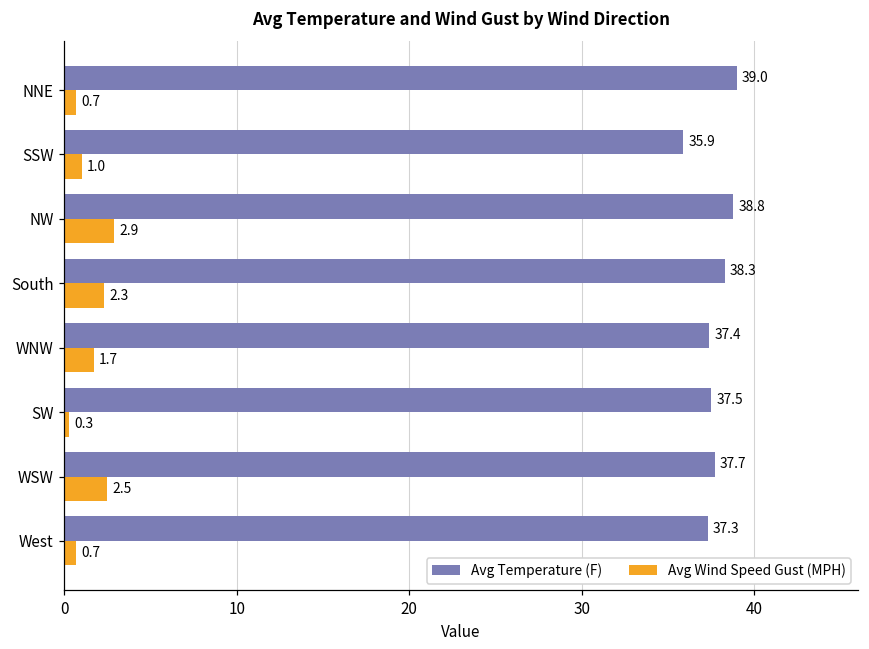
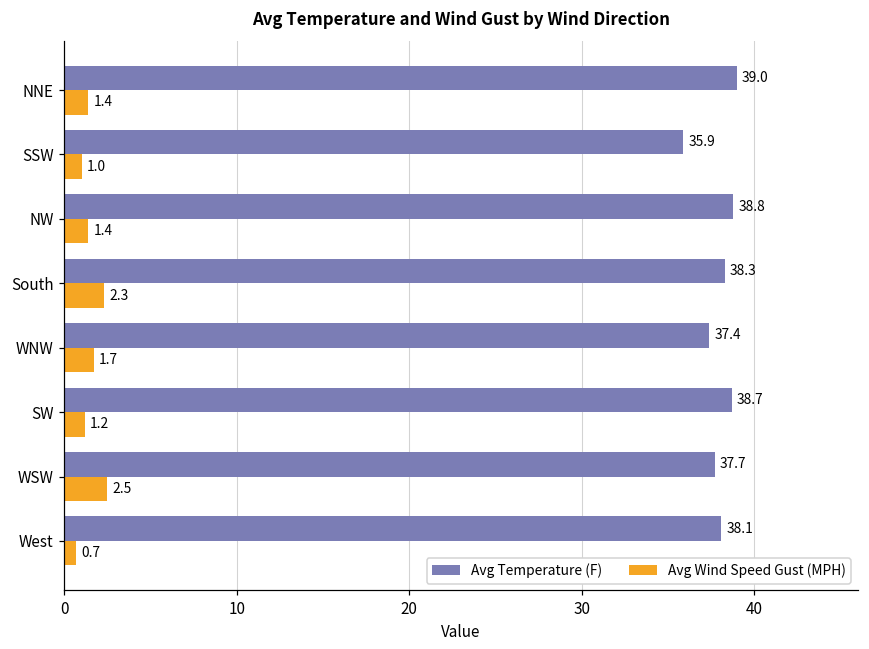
  {
    "Avg Temperature (F)": {
      "NNE": 39.0,
      "SSW": 35.9,
      "NW": 38.8,
      "South": 38.3,
      "WNW": 37.4,
-     "SW": 37.5,
+     "SW": 38.7,
      "WSW": 37.7,
-     "West": 37.3
+     "West": 38.1
    },
    "Avg Wind Speed Gust (MPH)": {
-     "NNE": 0.7,
+     "NNE": 1.4,
      "SSW": 1.0,
-     "NW": 2.9,
+     "NW": 1.4,
      "South": 2.3,
      "WNW": 1.7,
-     "SW": 0.3,
+     "SW": 1.2,
      "WSW": 2.5,
      "West": 0.7
    }
  }
